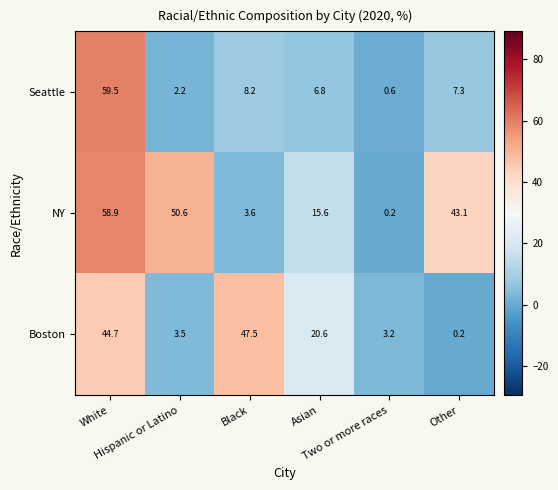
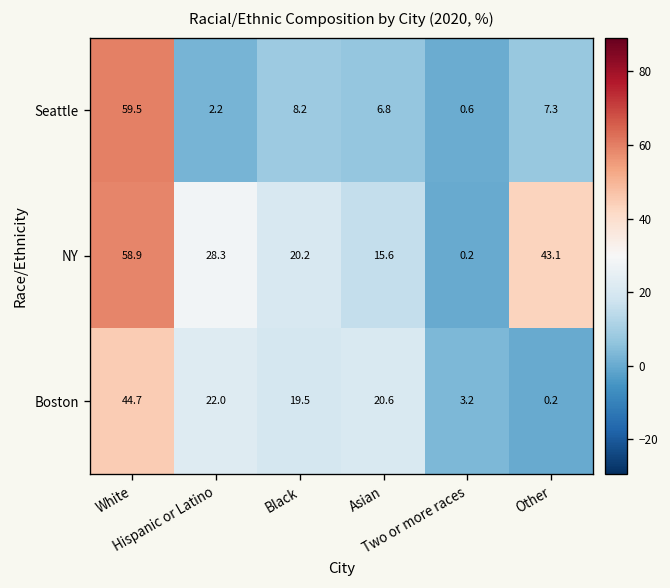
  {
    "Seattle": {
      "White": 59.5,
      "Hispanic or Latino": 2.2,
      "Black": 8.2,
      "Asian": 6.8,
      "Two or more races": 0.6,
      "Other": 7.3
    },
    "NY": {
      "White": 58.9,
-     "Hispanic or Latino": 50.6,
-     "Black": 3.6,
+     "Hispanic or Latino": 28.3,
+     "Black": 20.2,
      "Asian": 15.6,
      "Two or more races": 0.2,
      "Other": 43.1
    },
    "Boston": {
      "White": 44.7,
-     "Hispanic or Latino": 3.5,
-     "Black": 47.5,
+     "Hispanic or Latino": 22.0,
+     "Black": 19.5,
      "Asian": 20.6,
      "Two or more races": 3.2,
      "Other": 0.2
    }
  }
